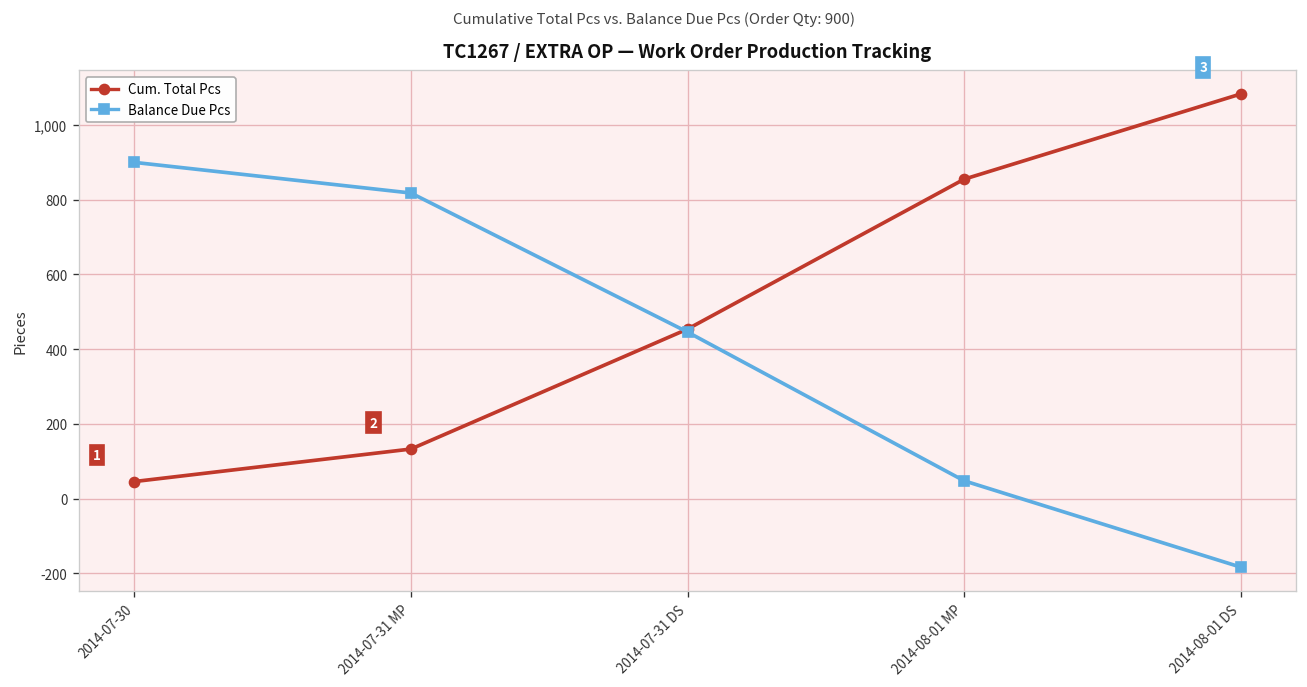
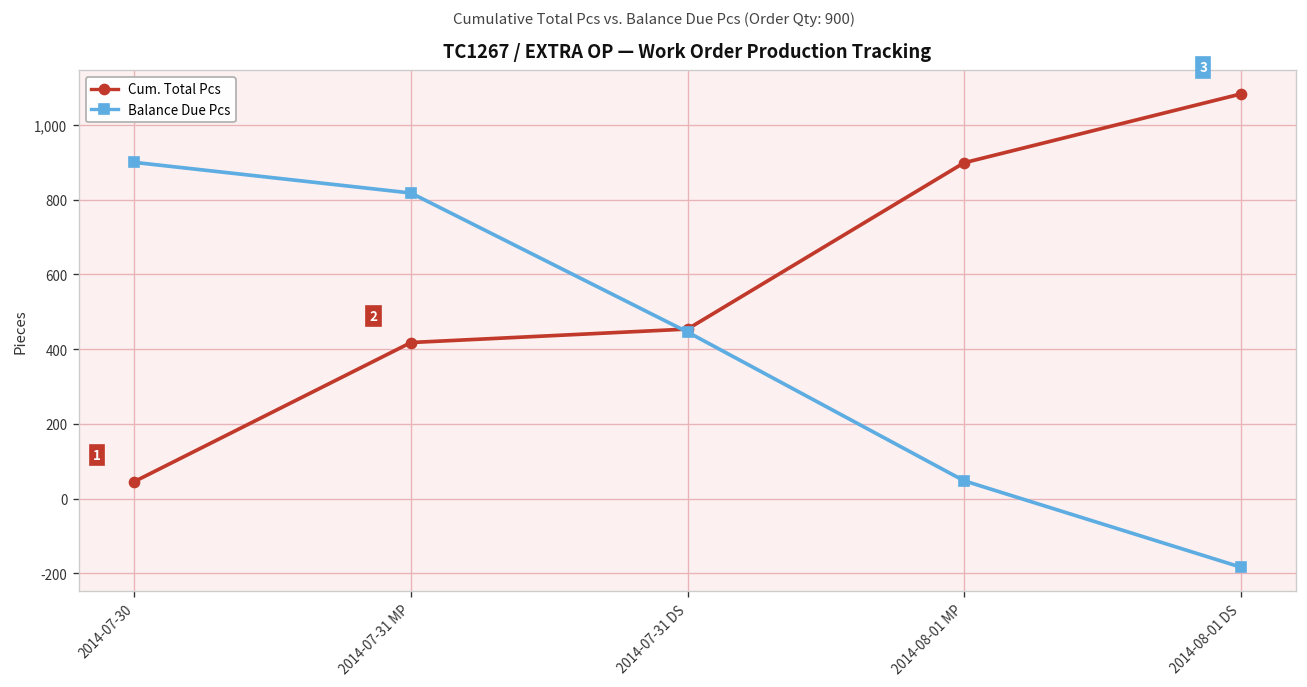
  {
    "Cum. Total Pcs": {
      "2014-07-30": "50",
-     "2014-07-31 MP": "130",
-     "2014-08-01 MP": "860",
+     "2014-07-31 MP": "420",
+     "2014-08-01 MP": "900",
      "2014-08-01 DS": "1,080"
    },
    "Balance Due Pcs": {
      "2014-07-30": "900",
      "2014-07-31 MP": "820",
      "2014-08-01 MP": "50",
      "2014-08-01 DS": "-180"
    }
  }
